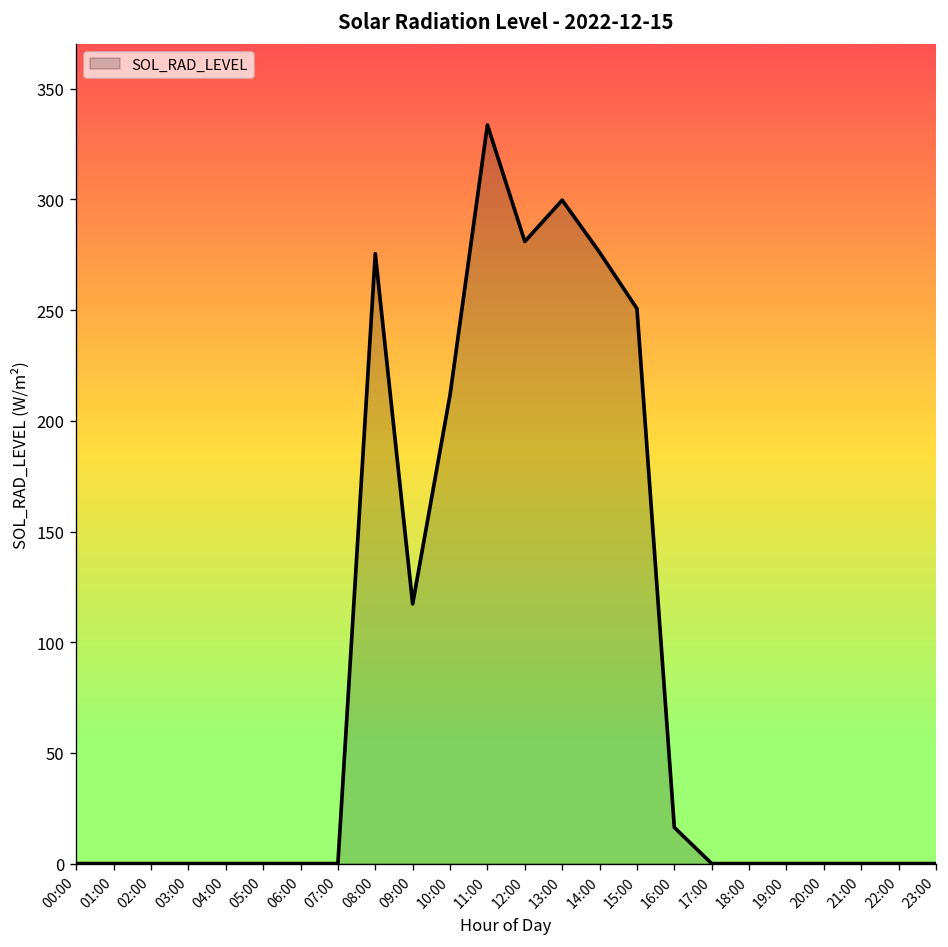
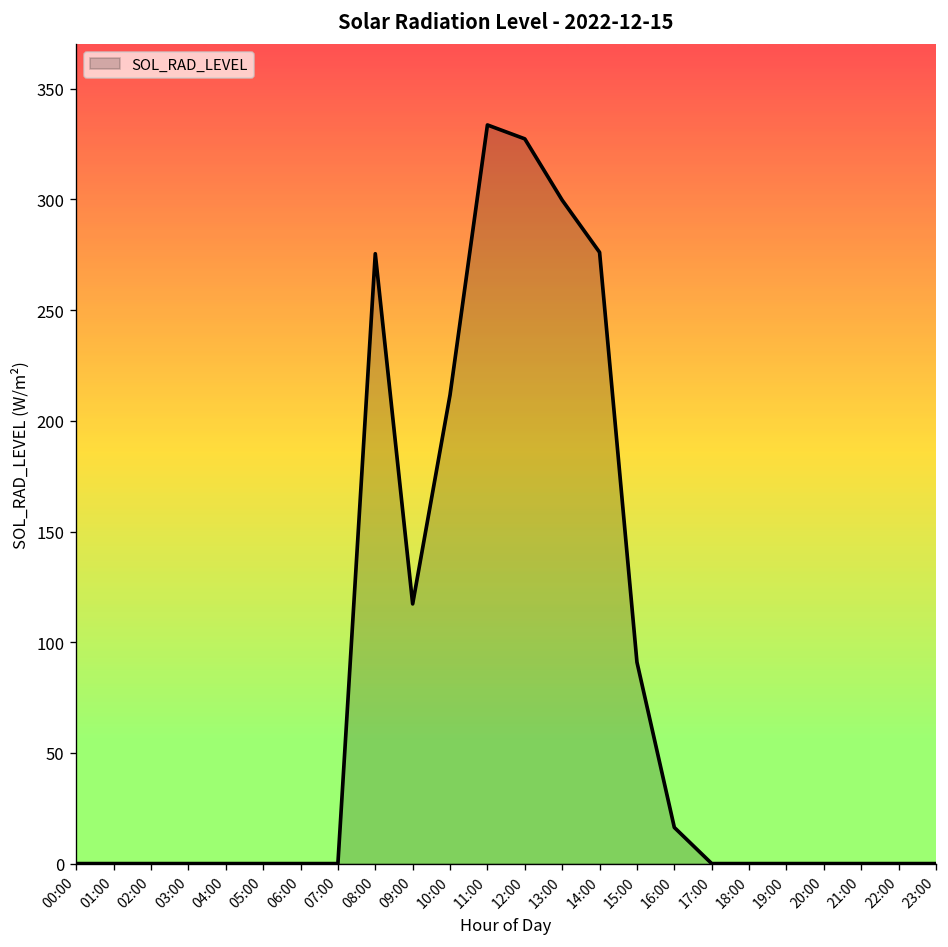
  {
    "00:00": 0,
    "01:00": 0,
    "02:00": 0,
    "03:00": 0,
    "04:00": 0,
    "05:00": 0,
    "06:00": 0,
    "07:00": 0,
    "08:00": 275,
    "09:00": 117,
    "10:00": 212,
    "11:00": 334,
-   "12:00": 281,
+   "12:00": 327,
    "13:00": 300,
    "14:00": 276,
-   "15:00": 251,
+   "15:00": 91,
    "16:00": 16,
    "17:00": 0,
    "18:00": 0,
    "19:00": 0,
    "20:00": 0,
    "21:00": 0,
    "22:00": 0,
    "23:00": 0
  }
